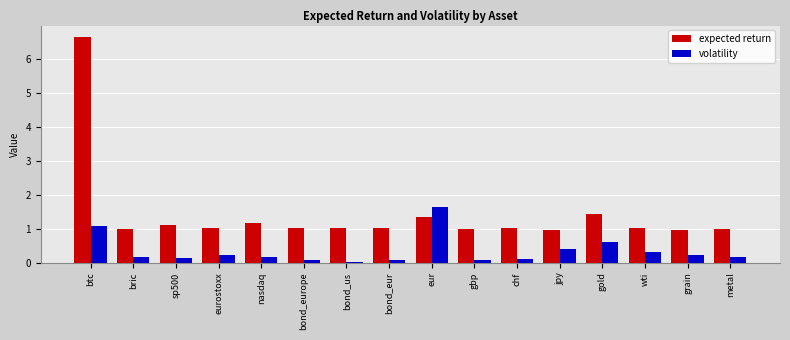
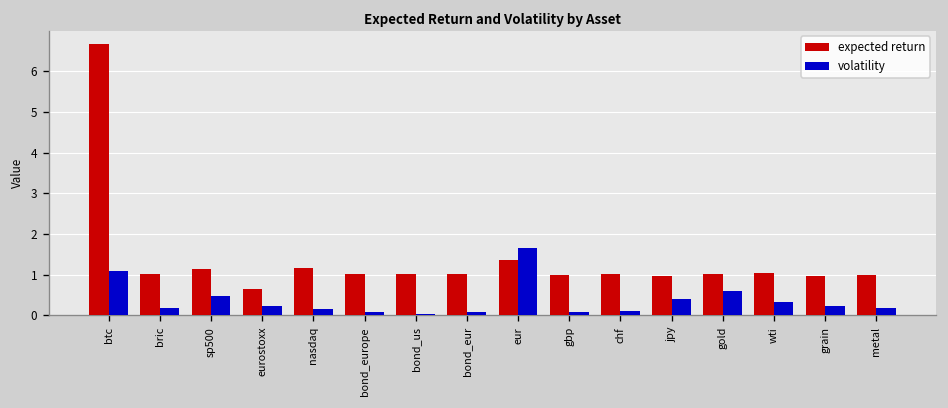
  {
    "expected return": {
      "btc": 6.7,
      "bric": 1.0,
      "sp500": 1.1,
-     "eurostoxx": 1.0,
+     "eurostoxx": 0.7,
      "nasdaq": 1.2,
      "bond_europe": 1.0,
      "bond_us": 1.0,
      "bond_eur": 1.0,
      "eur": 1.4,
      "gbp": 1.0,
      "chf": 1.0,
      "jpy": 1.0,
-     "gold": 1.4,
+     "gold": 1.0,
      "wti": 1.0,
      "grain": 1.0,
      "metal": 1.0
    },
    "volatility": {
      "btc": 1.1,
      "bric": 0.2,
-     "sp500": 0.1,
+     "sp500": 0.5,
      "eurostoxx": 0.2,
      "nasdaq": 0.2,
      "bond_europe": 0.1,
      "bond_eur": 0.1,
      "eur": 1.6,
      "gbp": 0.1,
      "chf": 0.1,
      "jpy": 0.4,
      "gold": 0.6,
      "wti": 0.3,
      "grain": 0.2,
      "metal": 0.2
    }
  }
